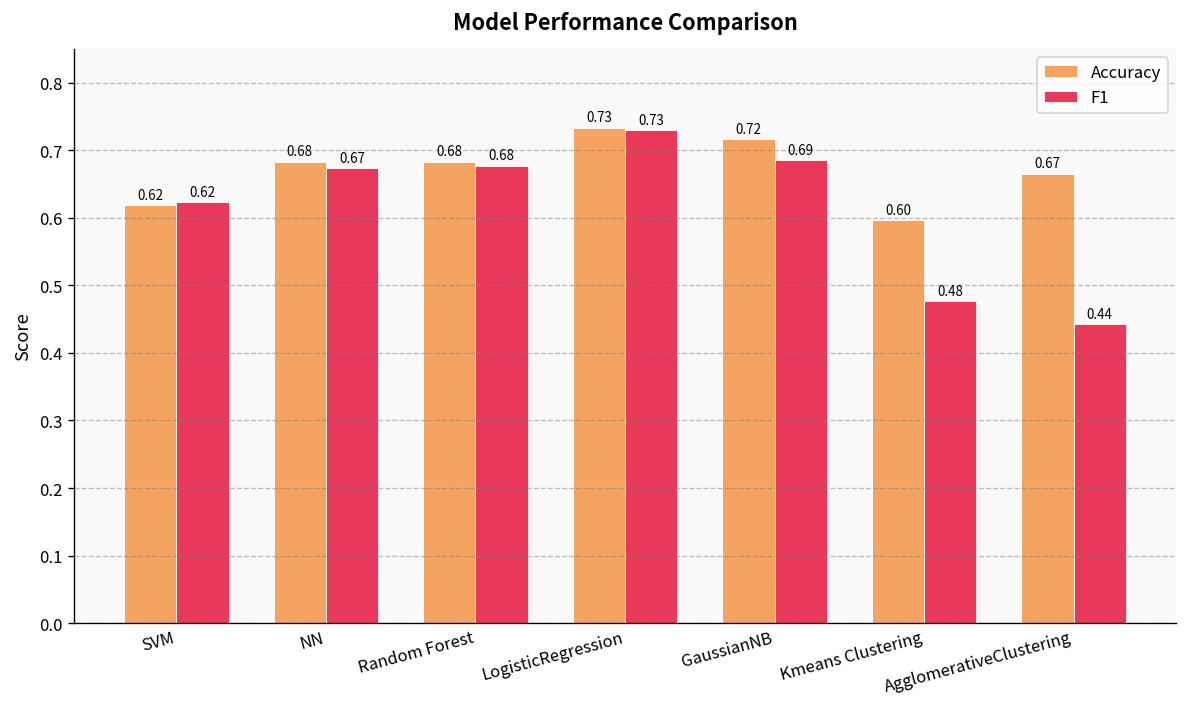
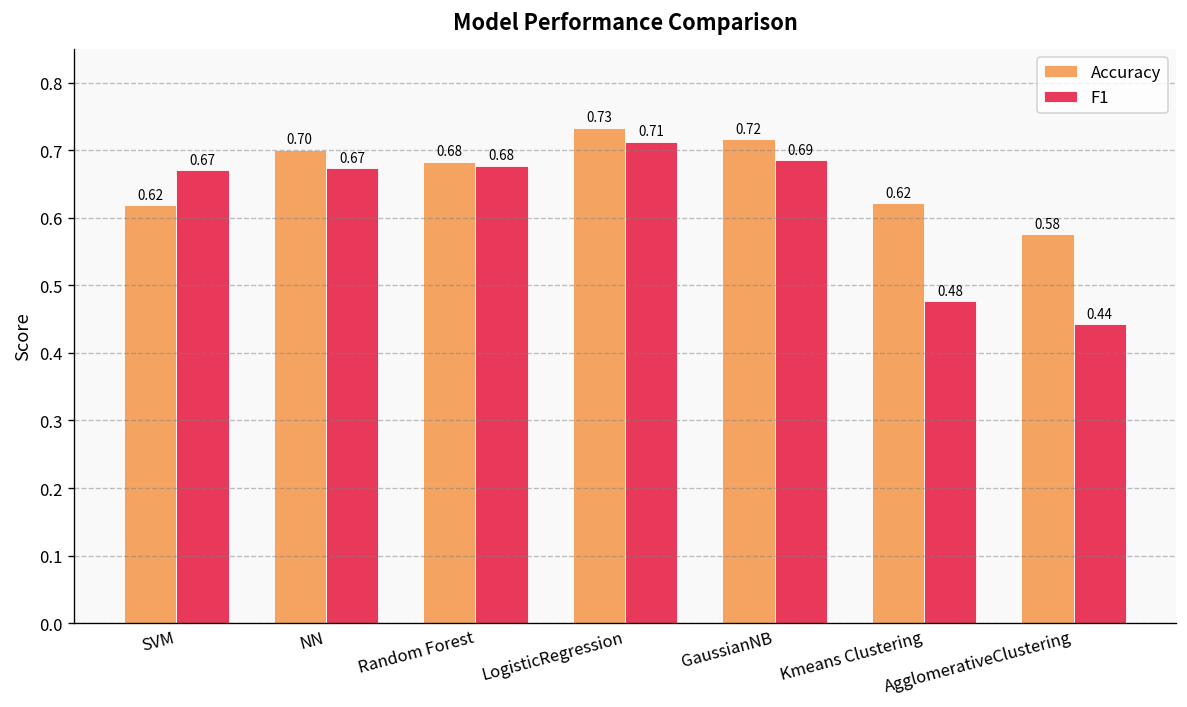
  {
    "Accuracy": {
      "SVM": 0.62,
-     "NN": 0.68,
+     "NN": 0.70,
      "Random Forest": 0.68,
      "LogisticRegression": 0.73,
      "GaussianNB": 0.72,
-     "Kmeans Clustering": 0.60,
-     "AgglomerativeClustering": 0.67
+     "Kmeans Clustering": 0.62,
+     "AgglomerativeClustering": 0.58
    },
    "F1": {
-     "SVM": 0.62,
+     "SVM": 0.67,
      "NN": 0.67,
      "Random Forest": 0.68,
-     "LogisticRegression": 0.73,
+     "LogisticRegression": 0.71,
      "GaussianNB": 0.69,
      "Kmeans Clustering": 0.48,
      "AgglomerativeClustering": 0.44
    }
  }
